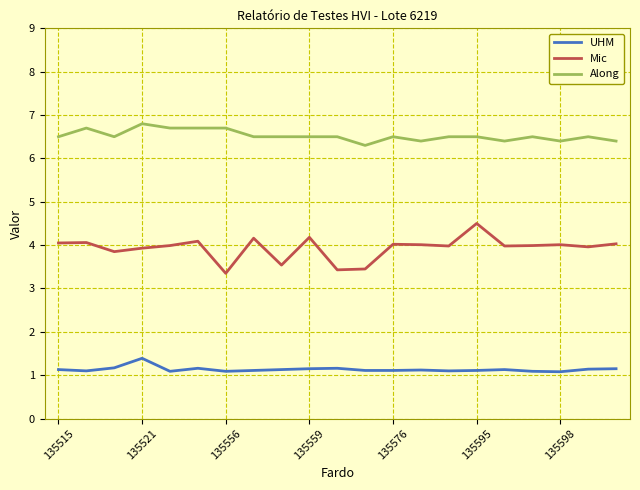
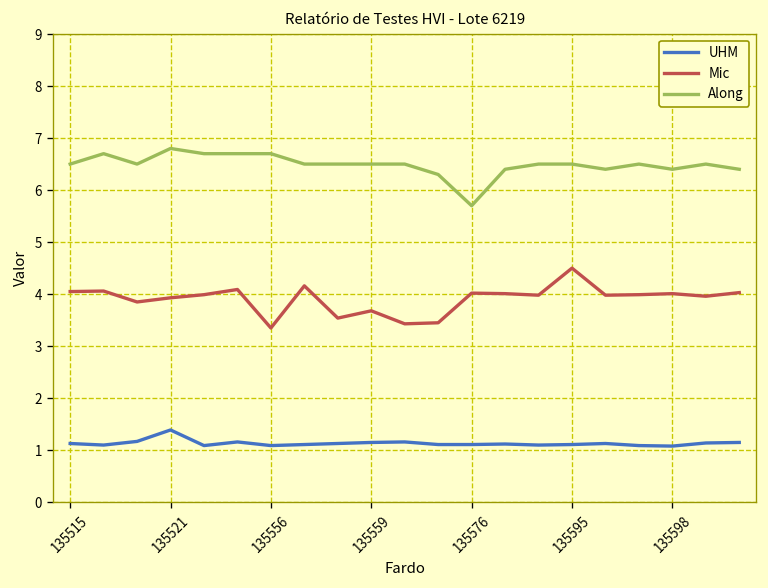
  {
    "UHM": {
      "135515": 1.1,
      "135521": 1.4,
      "135556": 1.1,
      "135559": 1.2,
      "135576": 1.1,
      "135595": 1.1,
      "135598": 1.1
    },
    "Mic": {
      "135515": 4.1,
      "135521": 3.9,
      "135556": 3.4,
-     "135559": 4.2,
+     "135559": 3.7,
      "135576": 4.0,
      "135595": 4.5,
      "135598": 4.0
    },
    "Along": {
      "135515": 6.5,
      "135521": 6.8,
      "135556": 6.7,
      "135559": 6.5,
-     "135576": 6.5,
+     "135576": 5.7,
      "135595": 6.5,
      "135598": 6.4
    }
  }
